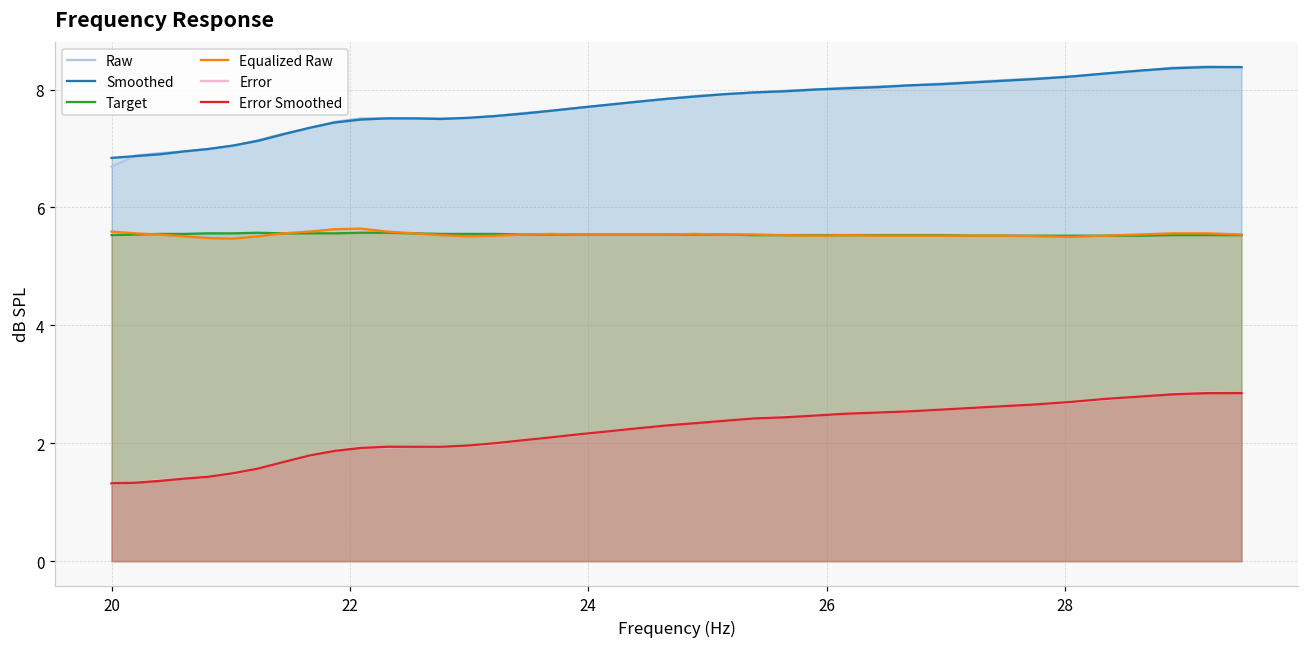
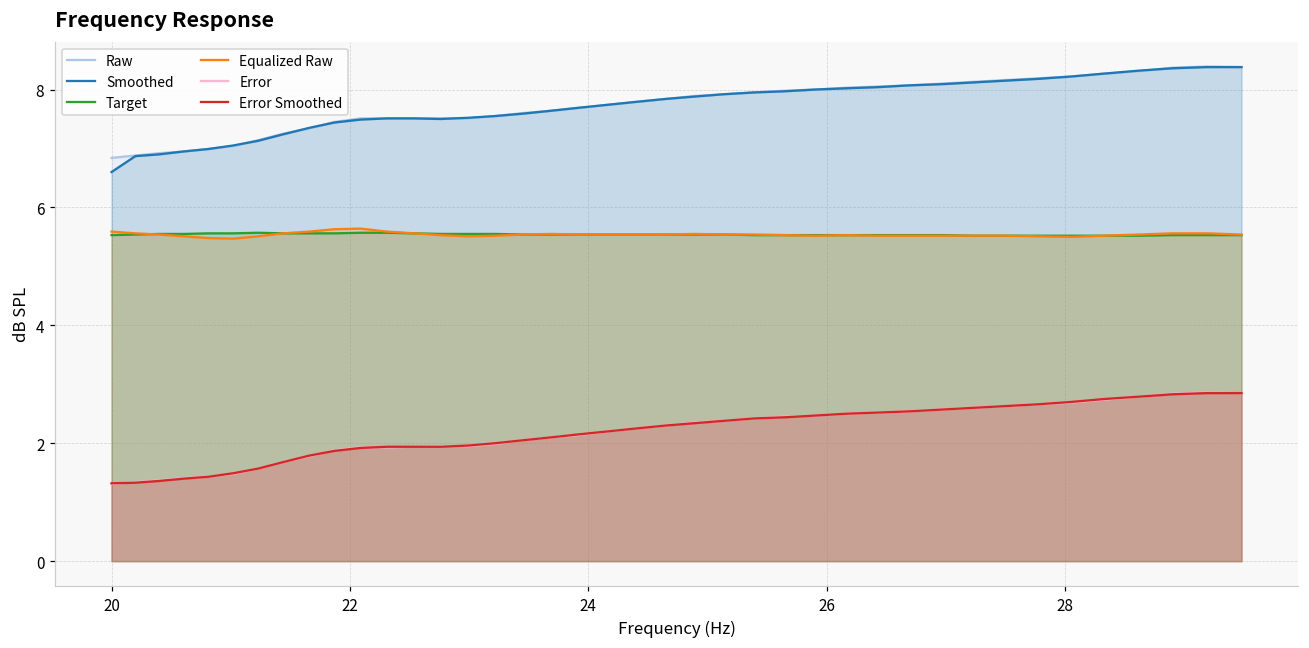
  {
    "Raw": {
-     "20": 6.7
+     "20": 6.8
    },
    "Smoothed": {
-     "20": 6.8
+     "20": 6.6
    },
    "Target": {
      "20": 5.5
    },
    "Equalized Raw": {
      "20": 5.6
    }
  }
